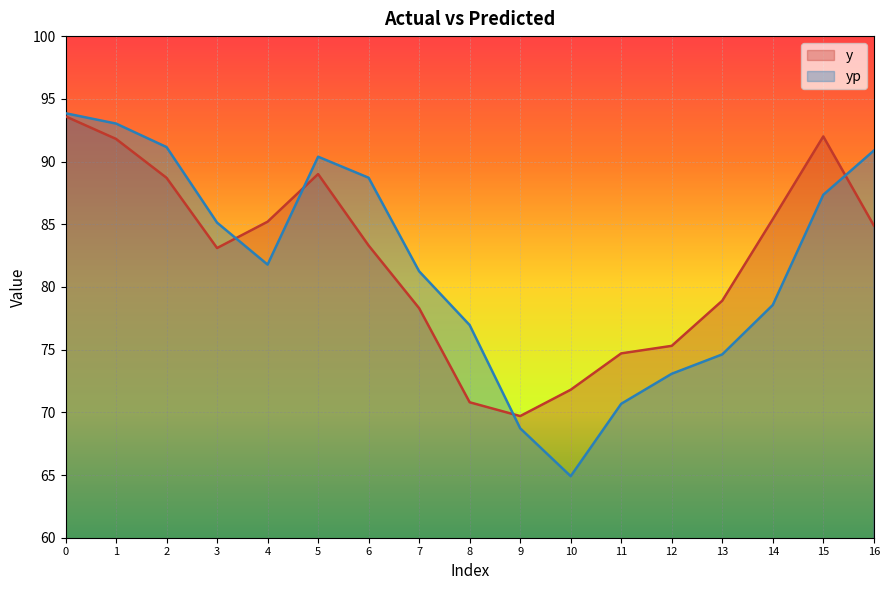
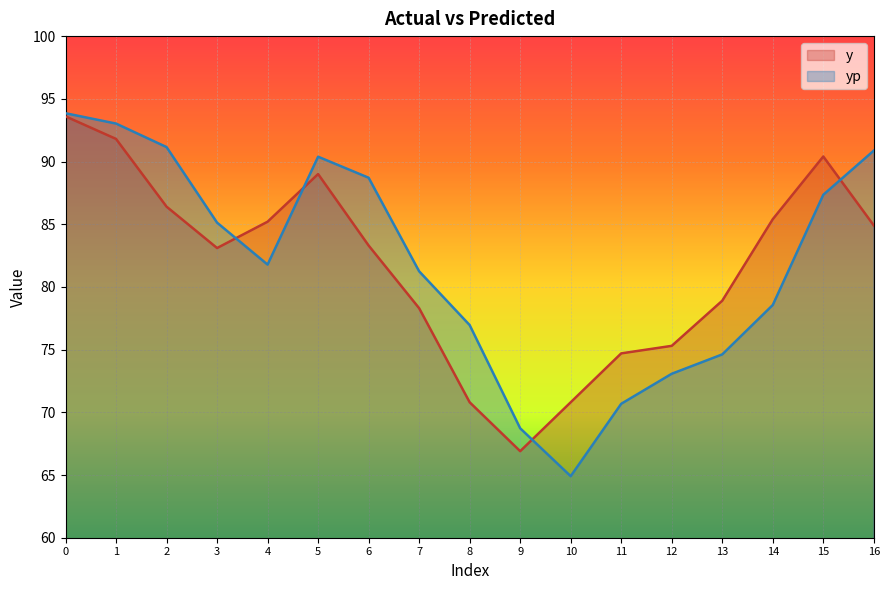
  {
    "y": {
      "0": 93.6,
      "1": 91.8,
-     "2": 88.7,
+     "2": 86.4,
      "3": 83.1,
      "4": 85.2,
      "5": 89.0,
      "6": 83.3,
      "7": 78.3,
      "8": 70.8,
-     "9": 69.7,
-     "10": 71.8,
+     "9": 66.9,
+     "10": 70.8,
      "11": 74.7,
      "12": 75.3,
      "13": 78.9,
      "14": 85.4,
-     "15": 92.0,
+     "15": 90.4,
      "16": 84.9
    },
    "yp": {
      "0": 93.8,
      "1": 93.0,
      "2": 91.2,
      "3": 85.1,
      "4": 81.8,
      "5": 90.4,
      "6": 88.7,
      "7": 81.2,
      "8": 77.0,
      "9": 68.7,
      "10": 64.9,
      "11": 70.7,
      "12": 73.1,
      "13": 74.6,
      "14": 78.6,
      "15": 87.3,
      "16": 90.9
    }
  }
